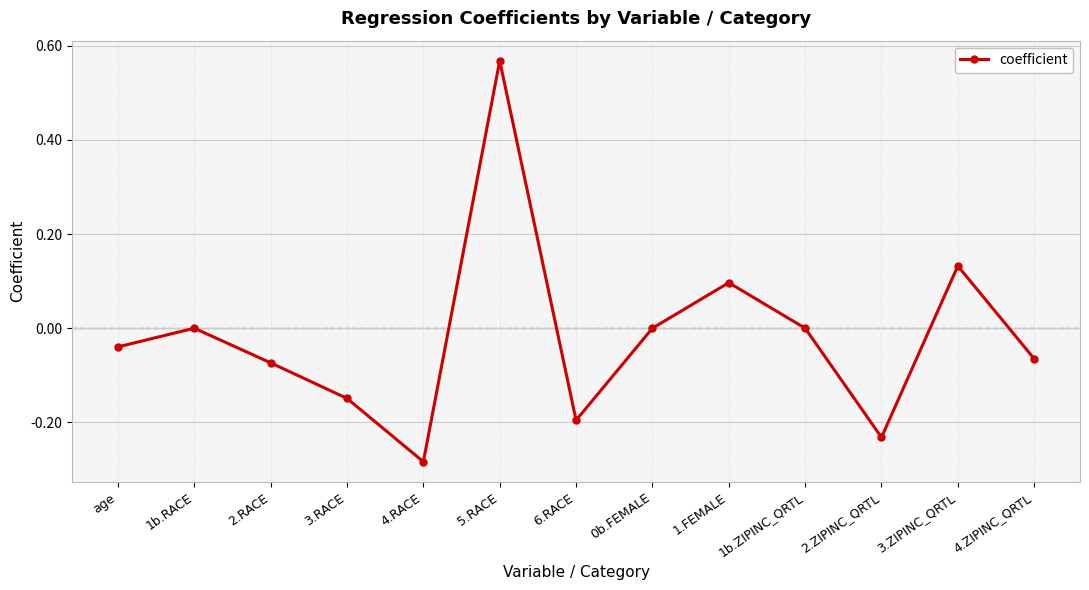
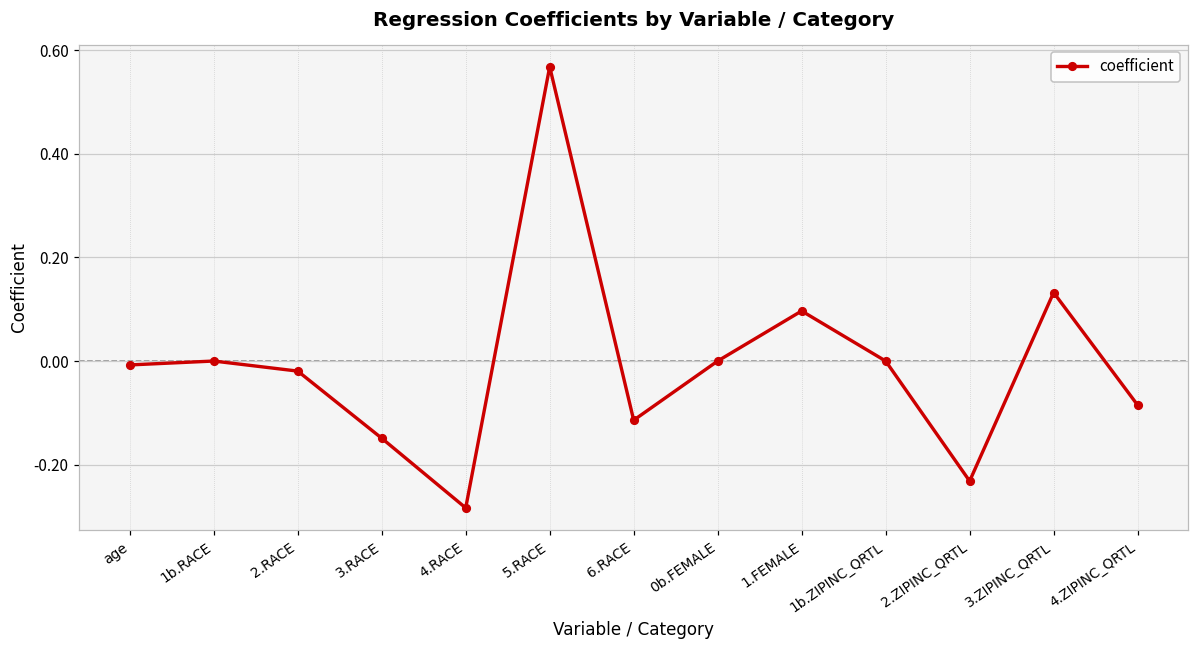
  {
-   "age": -0.04,
+   "age": -0.01,
    "1b.RACE": 0.00,
-   "2.RACE": -0.07,
+   "2.RACE": -0.02,
    "3.RACE": -0.15,
    "4.RACE": -0.28,
    "5.RACE": 0.57,
-   "6.RACE": -0.20,
+   "6.RACE": -0.11,
    "0b.FEMALE": 0.00,
    "1.FEMALE": 0.10,
    "1b.ZIPINC_QRTL": 0.00,
    "2.ZIPINC_QRTL": -0.23,
    "3.ZIPINC_QRTL": 0.13,
-   "4.ZIPINC_QRTL": -0.06
+   "4.ZIPINC_QRTL": -0.09
  }
